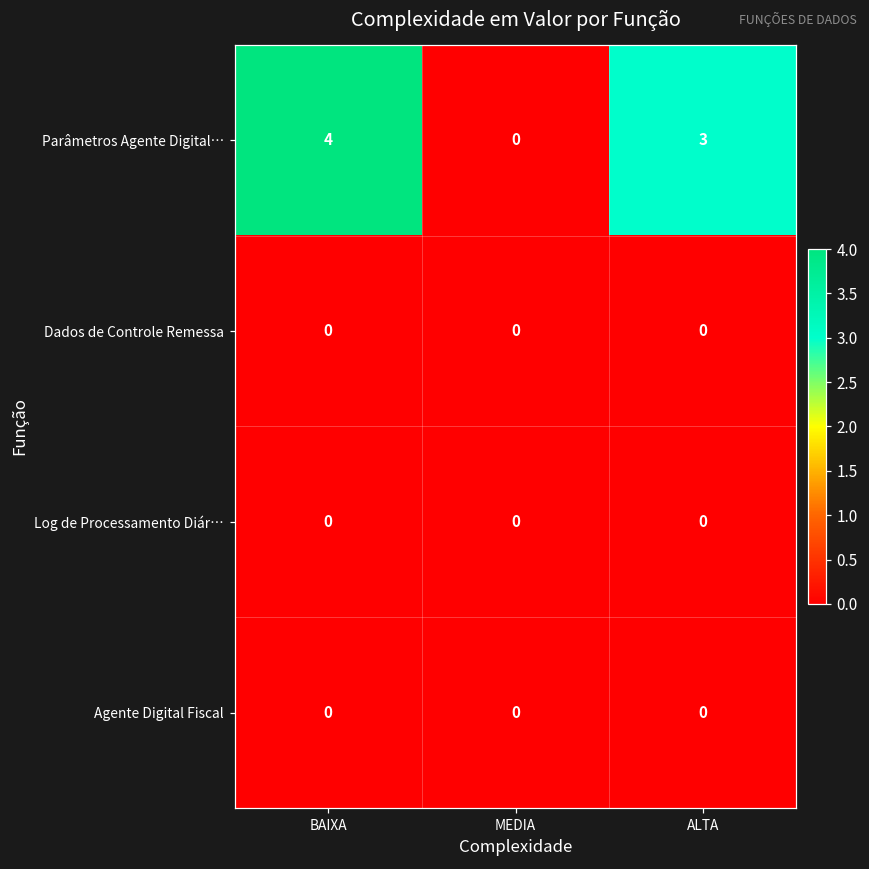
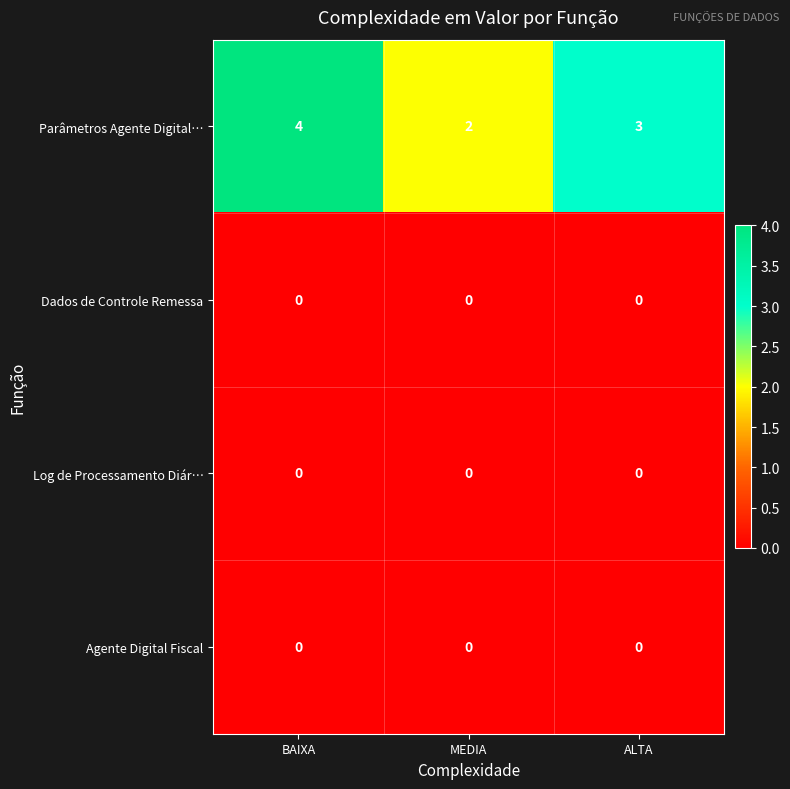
  {
    "Parâmetros Agente Digital…": {
      "BAIXA": 4,
-     "MEDIA": 0,
+     "MEDIA": 2,
      "ALTA": 3
    },
    "Dados de Controle Remessa": {
      "BAIXA": 0,
      "MEDIA": 0,
      "ALTA": 0
    },
    "Log de Processamento Diár…": {
      "BAIXA": 0,
      "MEDIA": 0,
      "ALTA": 0
    },
    "Agente Digital Fiscal": {
      "BAIXA": 0,
      "MEDIA": 0,
      "ALTA": 0
    }
  }
